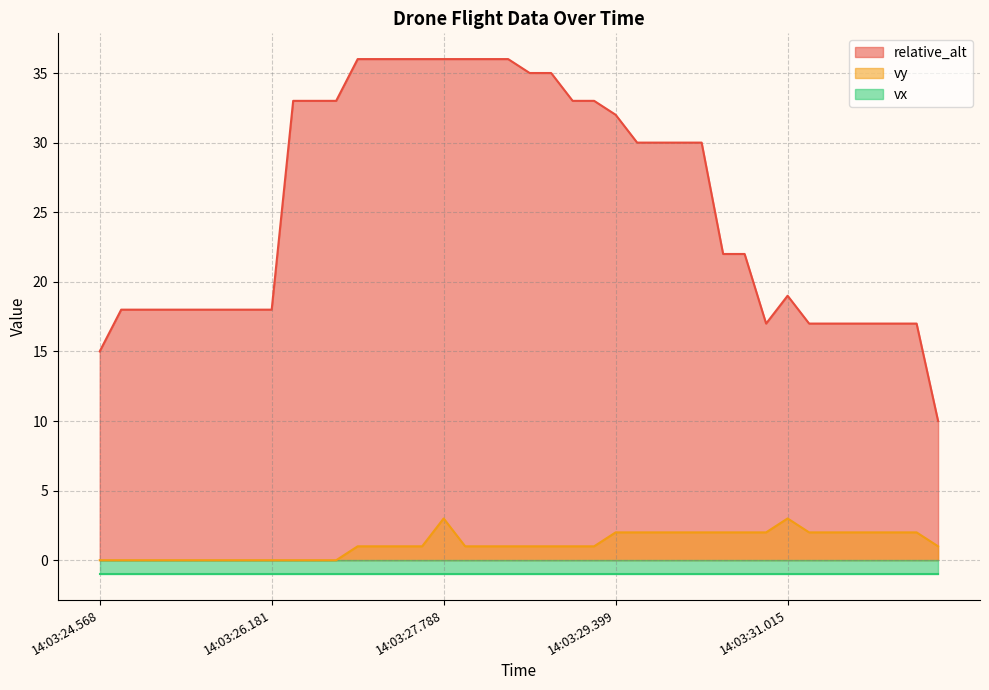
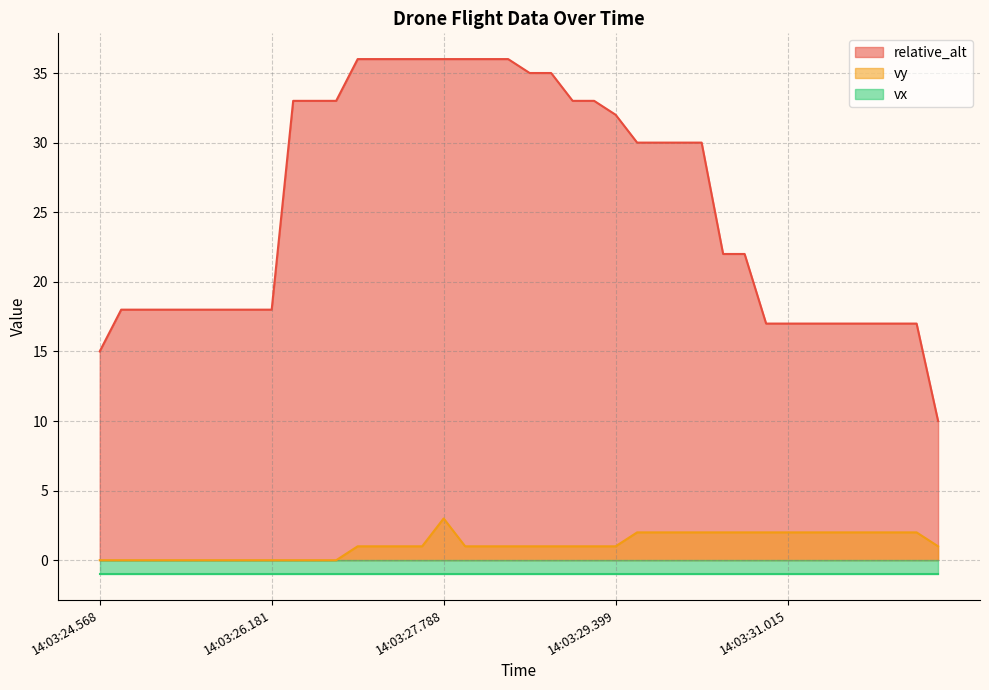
  {
    "relative_alt": {
      "14:03:24.568": 15,
      "14:03:26.181": 18,
      "14:03:27.788": 36,
      "14:03:29.399": 32,
-     "14:03:31.015": 19
+     "14:03:31.015": 17
    },
    "vy": {
      "14:03:27.788": 3,
-     "14:03:29.399": 2,
-     "14:03:31.015": 3
+     "14:03:29.399": 1,
+     "14:03:31.015": 2
    }
  }
